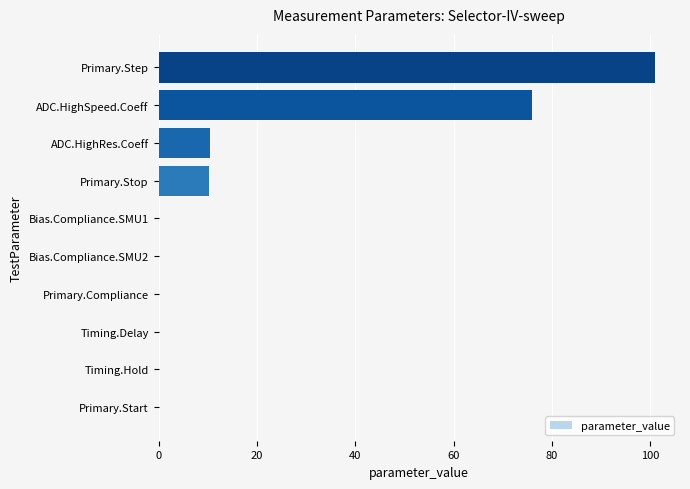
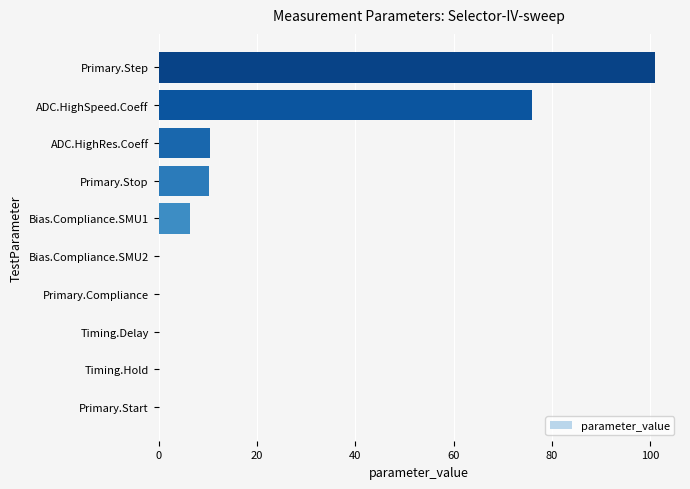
  {
    "Primary.Step": 101,
    "ADC.HighSpeed.Coeff": 76,
    "ADC.HighRes.Coeff": 11,
    "Primary.Stop": 10,
-   "Bias.Compliance.SMU1": 0,
+   "Bias.Compliance.SMU1": 6,
    "Timing.Delay": 0,
    "Timing.Hold": 0,
    "Primary.Start": 0
  }
